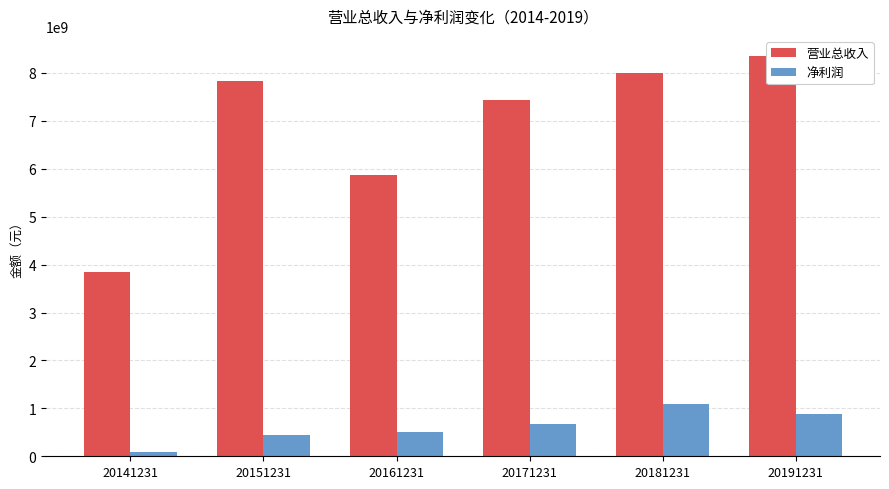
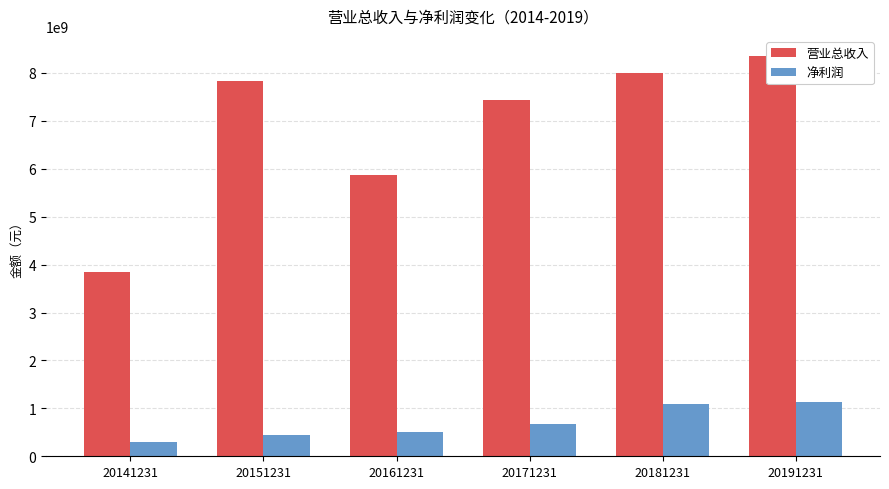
  {
    "营业总收入": {
      "20141231": 3800000000,
      "20151231": 7800000000,
      "20161231": 5900000000,
      "20171231": 7400000000,
      "20181231": 8000000000
    },
    "净利润": {
-     "20141231": 100000000,
+     "20141231": 300000000,
      "20151231": 400000000,
      "20161231": 500000000,
      "20171231": 700000000,
      "20181231": 1100000000,
-     "20191231": 900000000
+     "20191231": 1100000000
    }
  }
